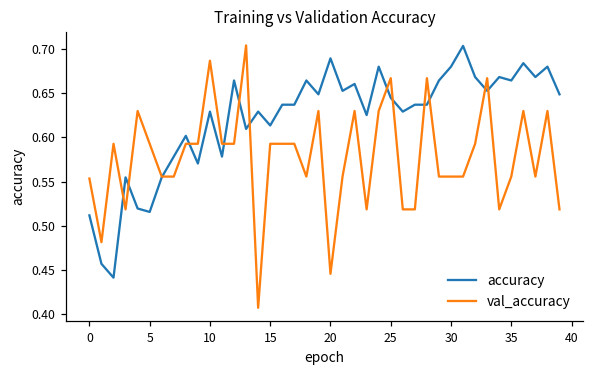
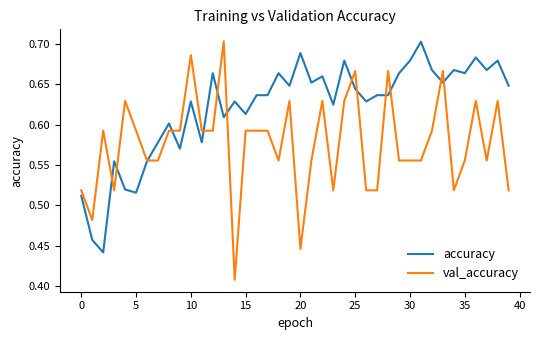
  {
    "accuracy": {
      "0": 0.51,
      "5": 0.52,
      "10": 0.63,
      "15": 0.61,
      "20": 0.69,
      "25": 0.64,
      "30": 0.68,
      "35": 0.66
    },
    "val_accuracy": {
-     "0": 0.55,
+     "0": 0.52,
      "5": 0.59,
      "10": 0.69,
      "15": 0.59,
      "20": 0.45,
      "25": 0.67,
      "30": 0.56,
      "35": 0.56
    }
  }
